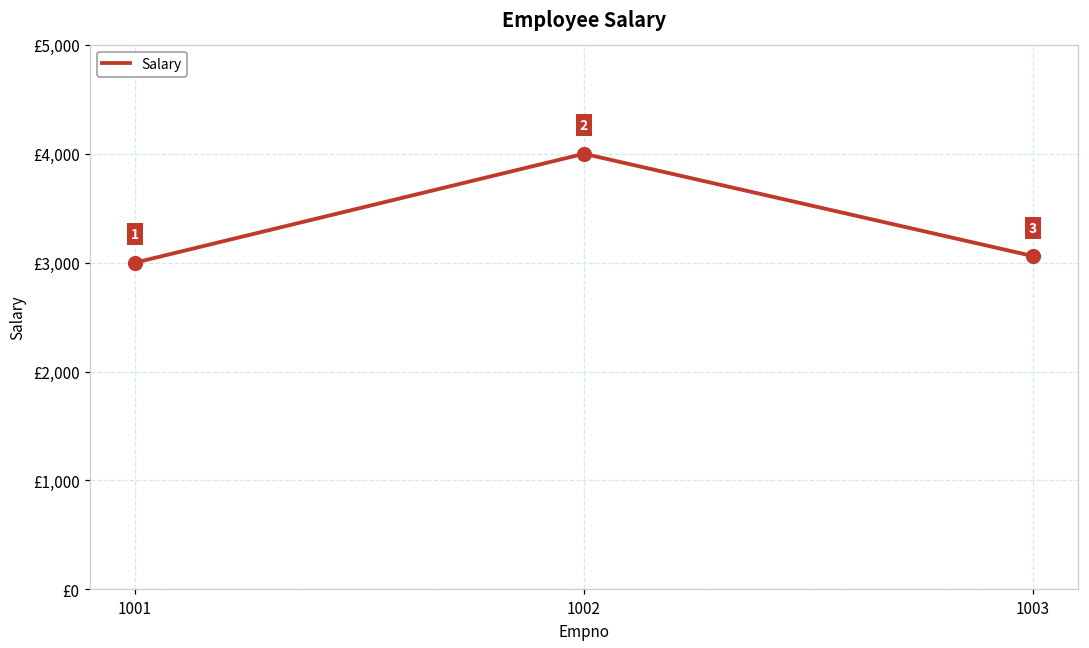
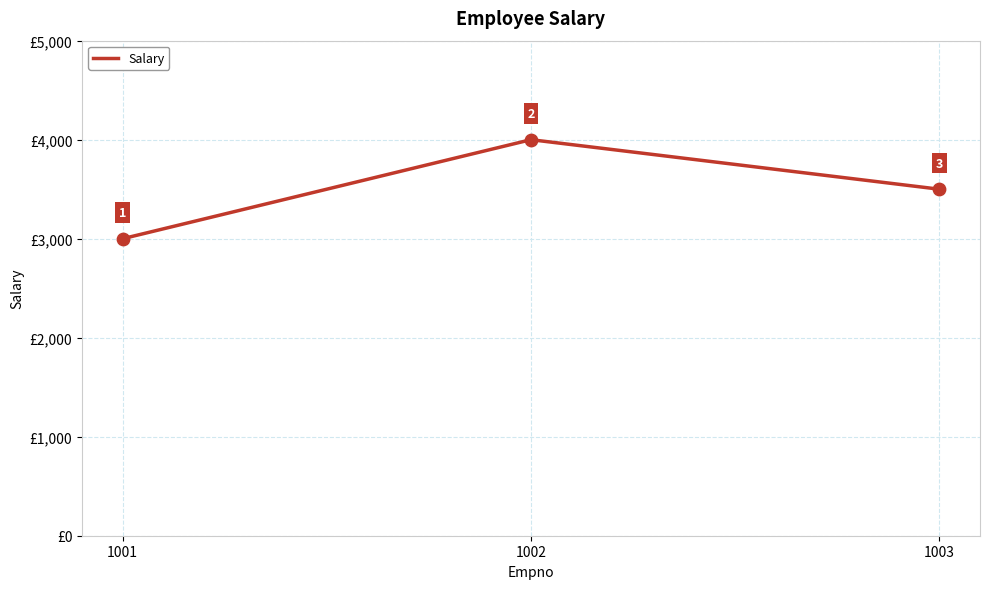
  {
-   "1003": "£3,100"
+   "1003": "£3,500"
  }
